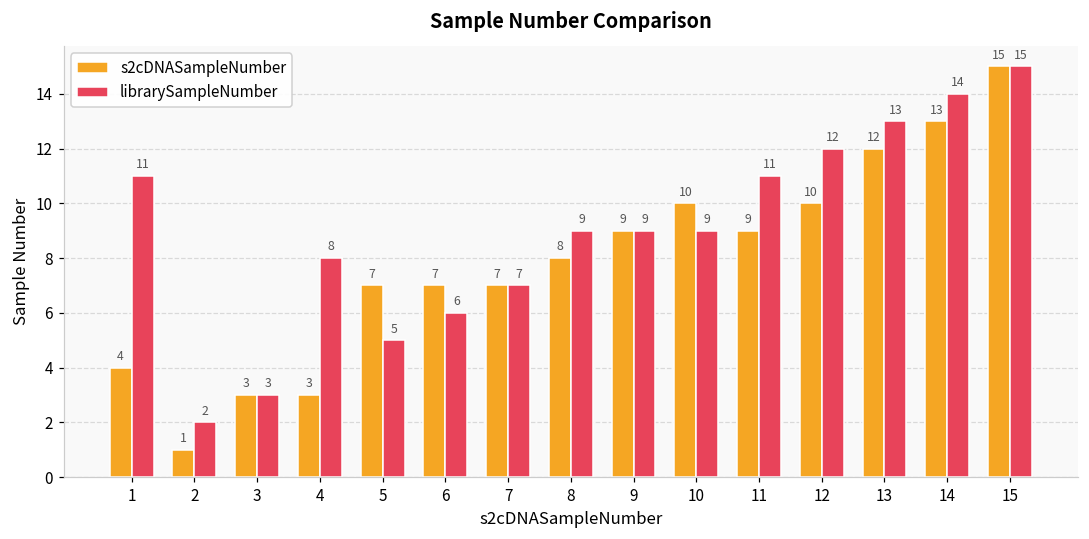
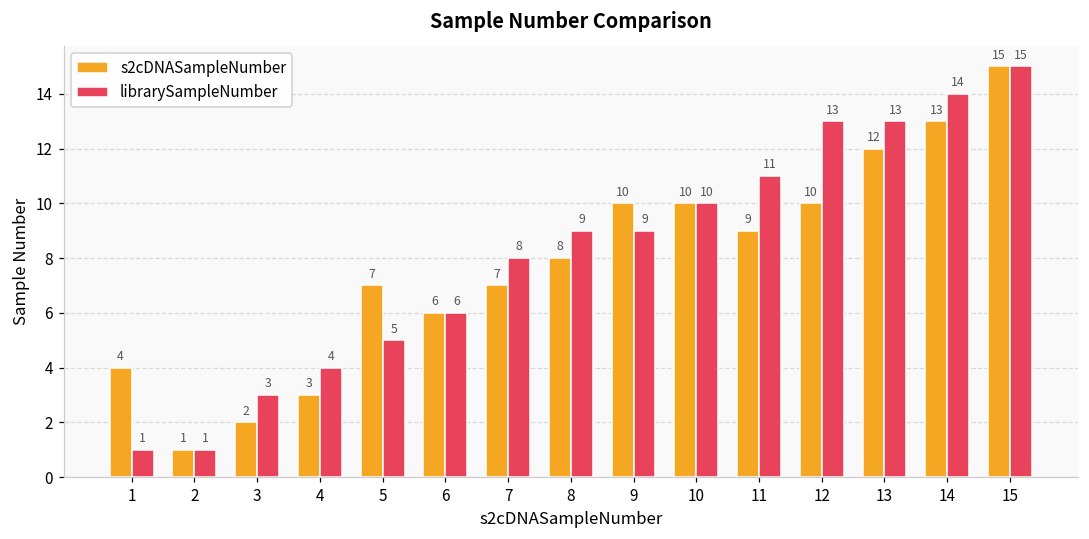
  {
    "s2cDNASampleNumber": {
      "1": 4,
      "2": 1,
-     "3": 3,
+     "3": 2,
      "4": 3,
      "5": 7,
-     "6": 7,
+     "6": 6,
      "7": 7,
      "8": 8,
-     "9": 9,
+     "9": 10,
      "10": 10,
      "11": 9,
      "12": 10,
      "13": 12,
      "14": 13,
      "15": 15
    },
    "librarySampleNumber": {
-     "1": 11,
-     "2": 2,
+     "1": 1,
+     "2": 1,
      "3": 3,
-     "4": 8,
+     "4": 4,
      "5": 5,
      "6": 6,
-     "7": 7,
+     "7": 8,
      "8": 9,
      "9": 9,
-     "10": 9,
+     "10": 10,
      "11": 11,
-     "12": 12,
+     "12": 13,
      "13": 13,
      "14": 14,
      "15": 15
    }
  }
